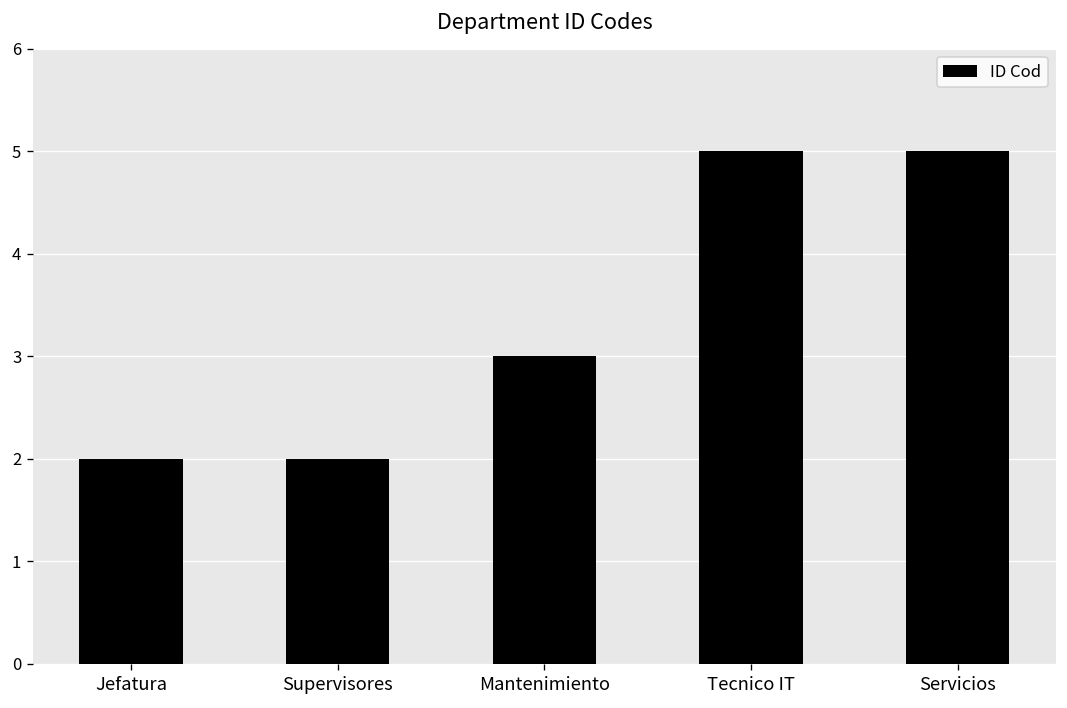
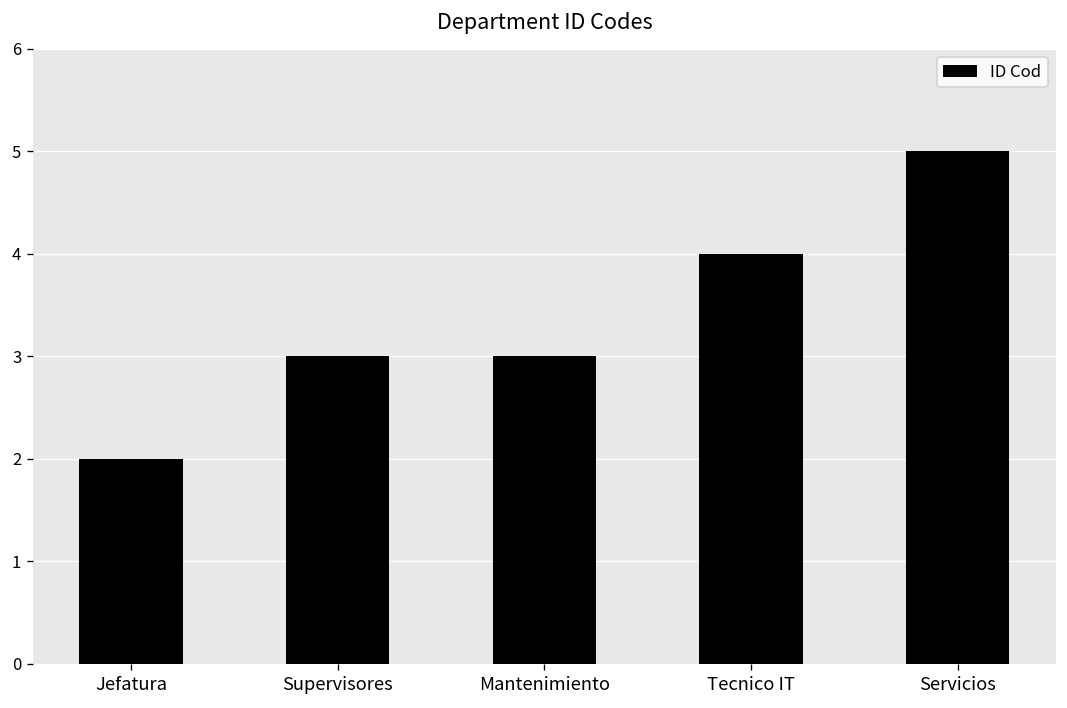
  {
    "Jefatura": 2,
-   "Supervisores": 2,
+   "Supervisores": 3,
    "Mantenimiento": 3,
-   "Tecnico IT": 5,
+   "Tecnico IT": 4,
    "Servicios": 5
  }
